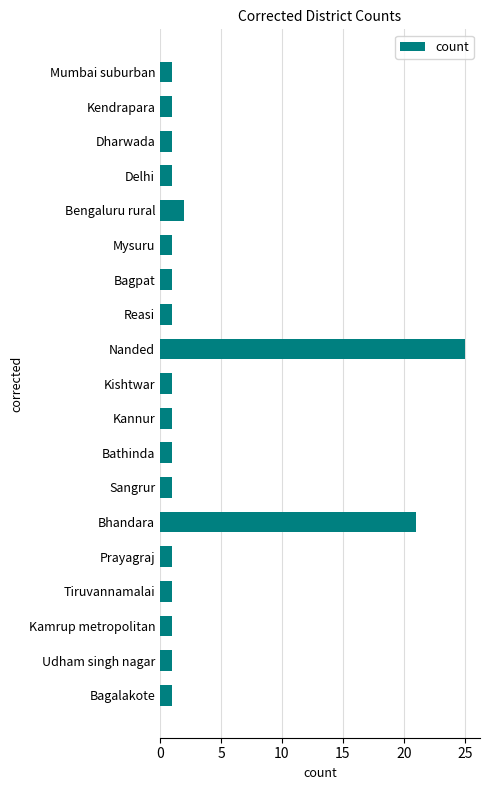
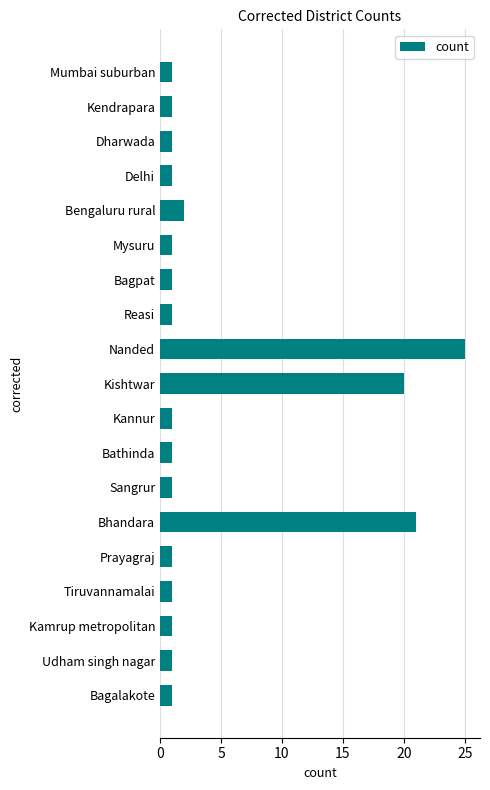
  {
    "Mumbai suburban": 1,
    "Kendrapara": 1,
    "Dharwada": 1,
    "Delhi": 1,
    "Bengaluru rural": 2,
    "Mysuru": 1,
    "Bagpat": 1,
    "Reasi": 1,
    "Nanded": 25,
-   "Kishtwar": 1,
+   "Kishtwar": 20,
    "Kannur": 1,
    "Bathinda": 1,
    "Sangrur": 1,
    "Bhandara": 21,
    "Prayagraj": 1,
    "Tiruvannamalai": 1,
    "Kamrup metropolitan": 1,
    "Udham singh nagar": 1,
    "Bagalakote": 1
  }
